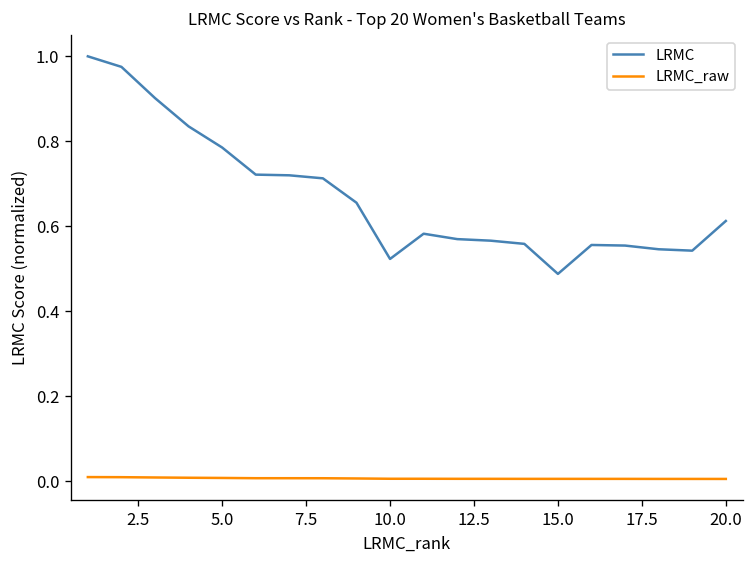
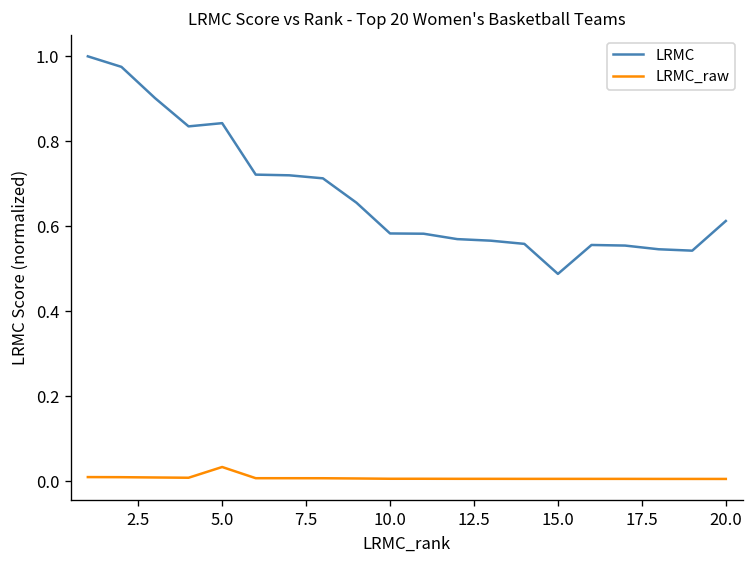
  {
    "LRMC": {
-     "5.0": 0.79,
-     "10.0": 0.52,
+     "5.0": 0.84,
+     "10.0": 0.58,
      "15.0": 0.49,
      "20.0": 0.61
    },
    "LRMC_raw": {
-     "5.0": 0.01,
+     "5.0": 0.03,
      "10.0": 0.01,
      "15.0": 0.01,
      "20.0": 0.01
    }
  }
